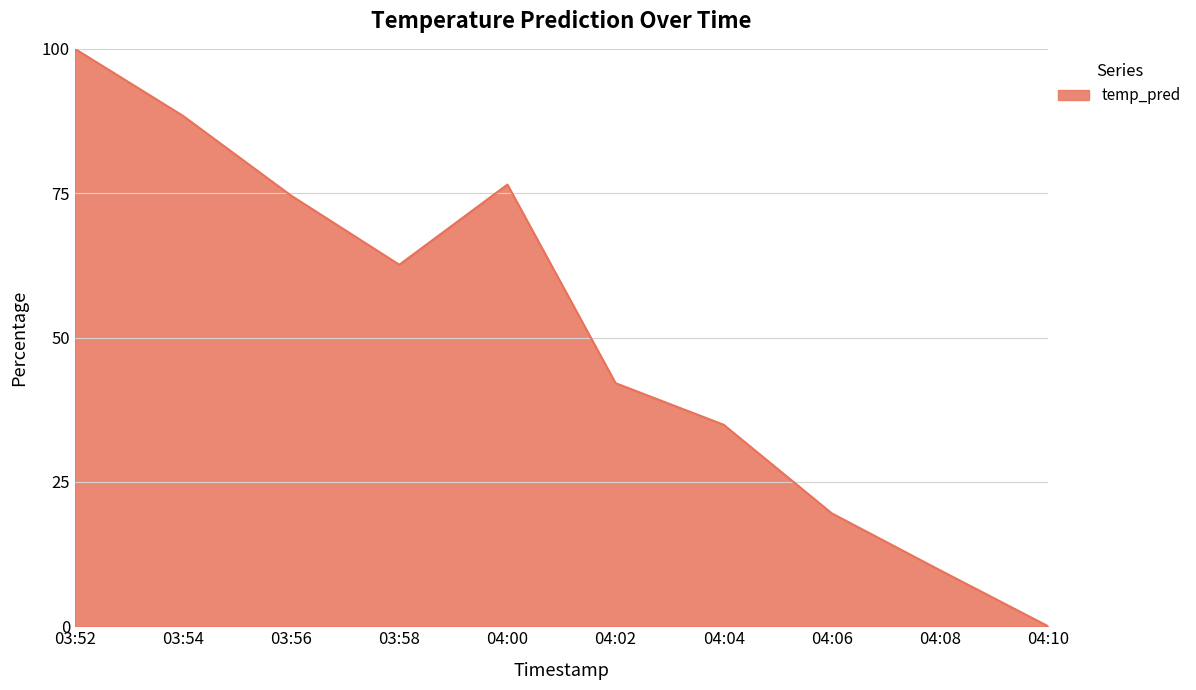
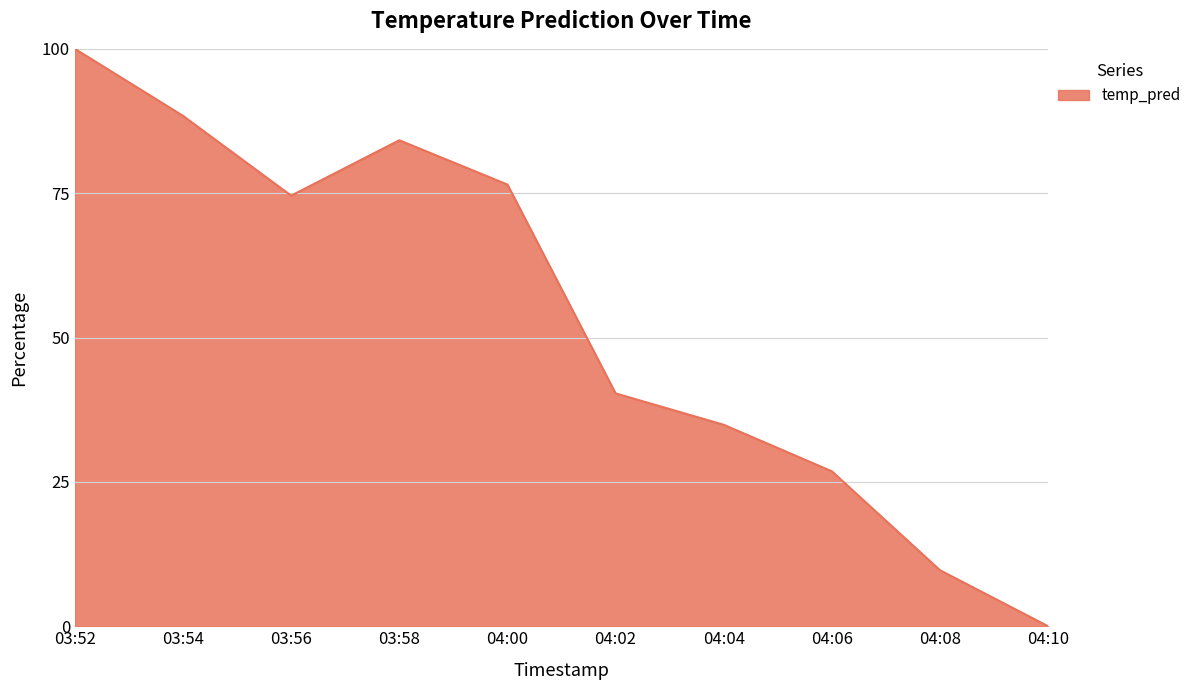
  {
    "03:52": 100,
    "03:54": 88,
    "03:56": 75,
-   "03:58": 63,
+   "03:58": 84,
    "04:00": 76,
-   "04:02": 42,
+   "04:02": 40,
    "04:04": 35,
-   "04:06": 20,
+   "04:06": 27,
    "04:08": 10,
    "04:10": 0
  }
